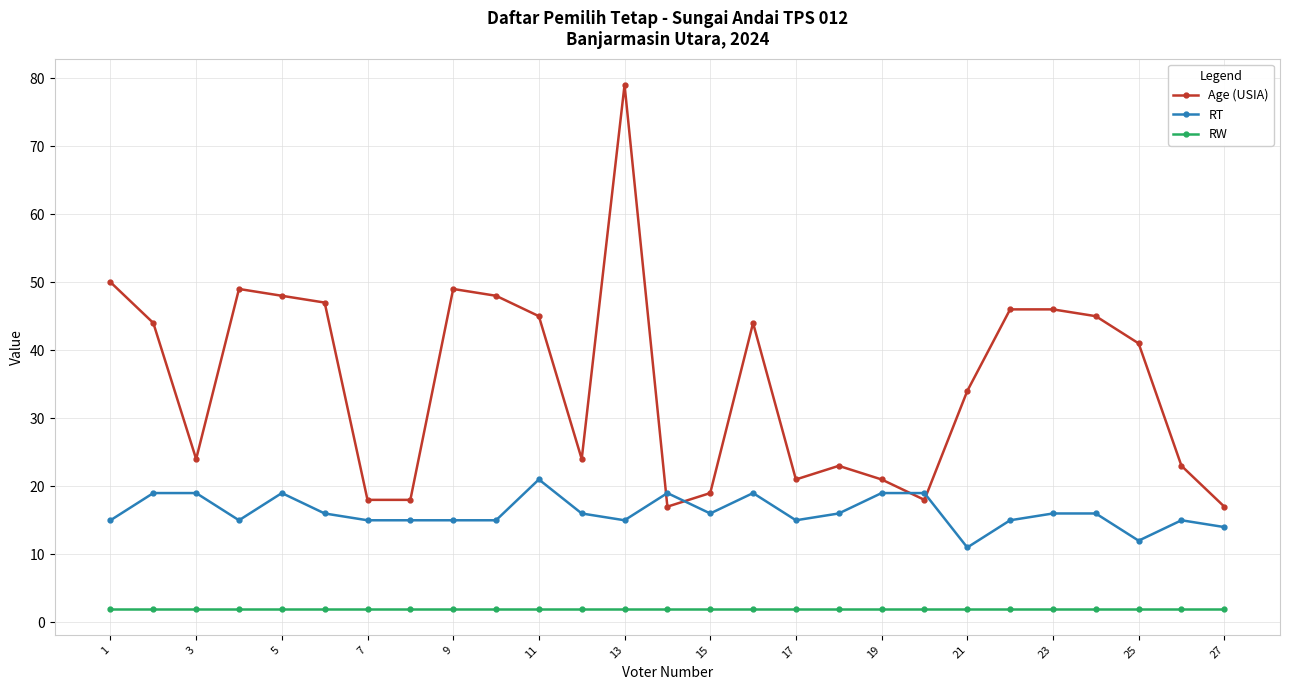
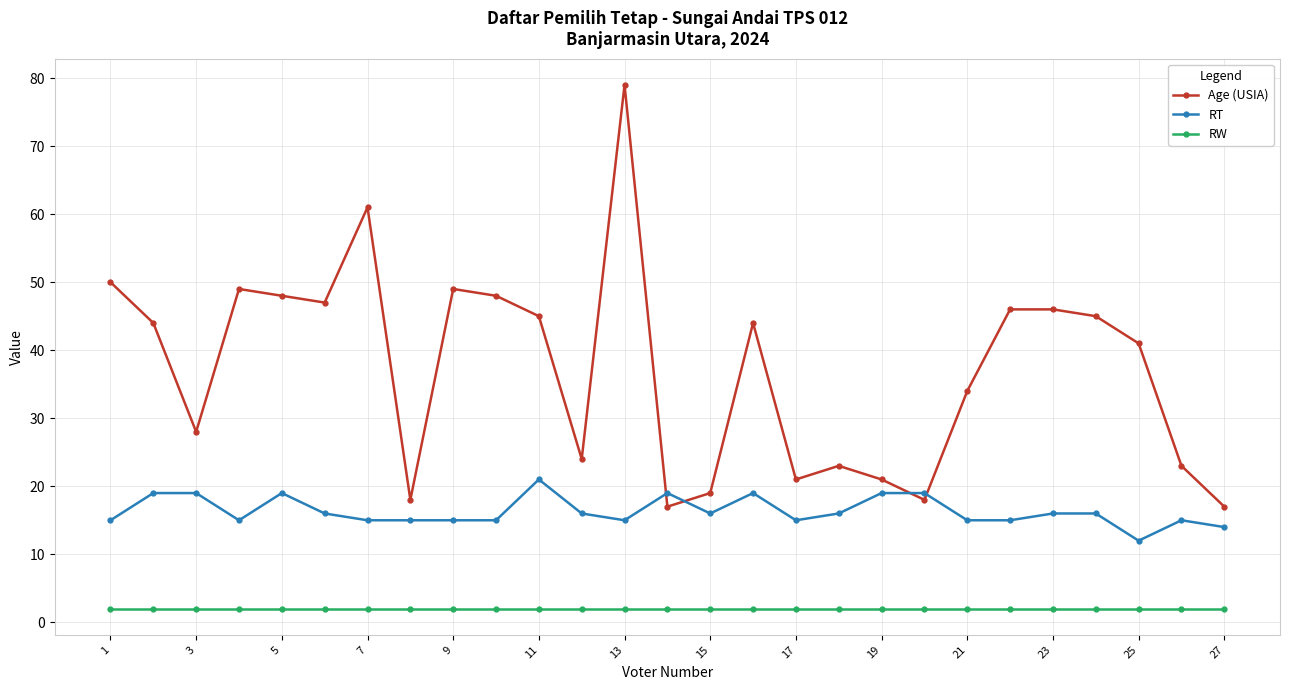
  {
    "Age (USIA)": {
      "1": 50,
-     "3": 24,
+     "3": 28,
      "5": 48,
-     "7": 18,
+     "7": 61,
      "9": 49,
      "11": 45,
      "13": 79,
      "15": 19,
      "17": 21,
      "19": 21,
      "21": 34,
      "23": 46,
      "25": 41,
      "27": 17
    },
    "RT": {
      "1": 15,
      "3": 19,
      "5": 19,
      "7": 15,
      "9": 15,
      "11": 21,
      "13": 15,
      "15": 16,
      "17": 15,
      "19": 19,
-     "21": 11,
+     "21": 15,
      "23": 16,
      "25": 12,
      "27": 14
    },
    "RW": {
      "1": 2,
      "3": 2,
      "5": 2,
      "7": 2,
      "9": 2,
      "11": 2,
      "13": 2,
      "15": 2,
      "17": 2,
      "19": 2,
      "21": 2,
      "23": 2,
      "25": 2,
      "27": 2
    }
  }
